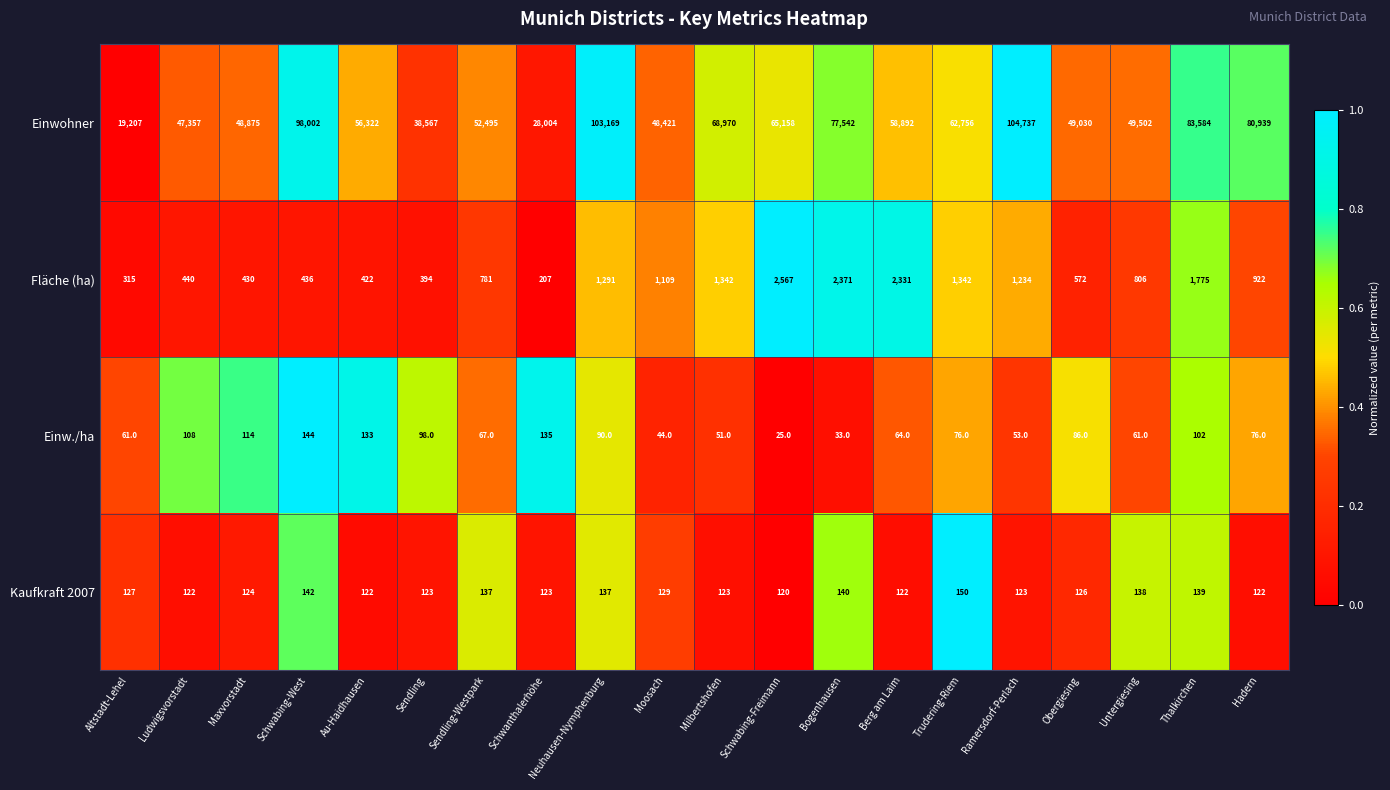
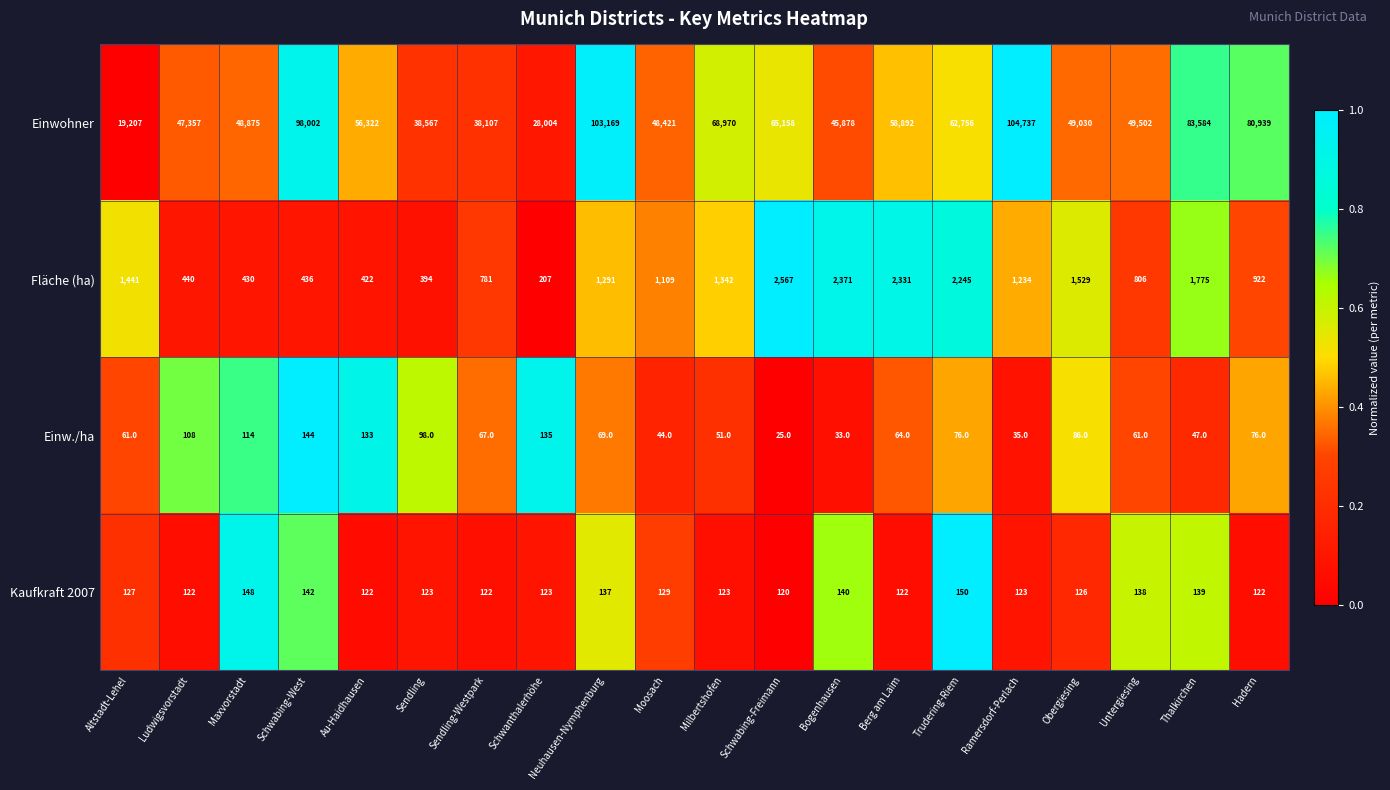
  {
    "Einwohner": {
      "Altstadt-Lehel": "19,207",
      "Ludwigsvorstadt": "47,357",
      "Maxvorstadt": "48,875",
      "Schwabing-West": "98,002",
      "Au-Haidhausen": "56,322",
      "Sendling": "38,567",
-     "Sendling-Westpark": "52,495",
+     "Sendling-Westpark": "38,107",
      "Schwanthalerhöhe": "28,004",
      "Neuhausen-Nymphenburg": "103,169",
      "Moosach": "48,421",
      "Milbertshofen": "68,970",
      "Schwabing-Freimann": "65,158",
-     "Bogenhausen": "77,542",
+     "Bogenhausen": "45,878",
      "Berg am Laim": "58,892",
      "Trudering-Riem": "62,756",
      "Ramersdorf-Perlach": "104,737",
      "Obergiesing": "49,030",
      "Untergiesing": "49,502",
      "Thalkirchen": "83,584",
      "Hadern": "80,939"
    },
    "Fläche (ha)": {
-     "Altstadt-Lehel": "315",
+     "Altstadt-Lehel": "1,441",
      "Ludwigsvorstadt": "440",
      "Maxvorstadt": "430",
      "Schwabing-West": "436",
      "Au-Haidhausen": "422",
      "Sendling": "394",
      "Sendling-Westpark": "781",
      "Schwanthalerhöhe": "207",
      "Neuhausen-Nymphenburg": "1,291",
      "Moosach": "1,109",
      "Milbertshofen": "1,342",
      "Schwabing-Freimann": "2,567",
      "Bogenhausen": "2,371",
      "Berg am Laim": "2,331",
-     "Trudering-Riem": "1,342",
+     "Trudering-Riem": "2,245",
      "Ramersdorf-Perlach": "1,234",
-     "Obergiesing": "572",
+     "Obergiesing": "1,529",
      "Untergiesing": "806",
      "Thalkirchen": "1,775",
      "Hadern": "922"
    },
    "Einw./ha": {
      "Altstadt-Lehel": "61.0",
      "Ludwigsvorstadt": "108",
      "Maxvorstadt": "114",
      "Schwabing-West": "144",
      "Au-Haidhausen": "133",
      "Sendling": "98.0",
      "Sendling-Westpark": "67.0",
      "Schwanthalerhöhe": "135",
-     "Neuhausen-Nymphenburg": "90.0",
+     "Neuhausen-Nymphenburg": "69.0",
      "Moosach": "44.0",
      "Milbertshofen": "51.0",
      "Schwabing-Freimann": "25.0",
      "Bogenhausen": "33.0",
      "Berg am Laim": "64.0",
      "Trudering-Riem": "76.0",
-     "Ramersdorf-Perlach": "53.0",
+     "Ramersdorf-Perlach": "35.0",
      "Obergiesing": "86.0",
      "Untergiesing": "61.0",
-     "Thalkirchen": "102",
+     "Thalkirchen": "47.0",
      "Hadern": "76.0"
    },
    "Kaufkraft 2007": {
      "Altstadt-Lehel": "127",
      "Ludwigsvorstadt": "122",
-     "Maxvorstadt": "124",
+     "Maxvorstadt": "148",
      "Schwabing-West": "142",
      "Au-Haidhausen": "122",
      "Sendling": "123",
-     "Sendling-Westpark": "137",
+     "Sendling-Westpark": "122",
      "Schwanthalerhöhe": "123",
      "Neuhausen-Nymphenburg": "137",
      "Moosach": "129",
      "Milbertshofen": "123",
      "Schwabing-Freimann": "120",
      "Bogenhausen": "140",
      "Berg am Laim": "122",
      "Trudering-Riem": "150",
      "Ramersdorf-Perlach": "123",
      "Obergiesing": "126",
      "Untergiesing": "138",
      "Thalkirchen": "139",
      "Hadern": "122"
    }
  }
